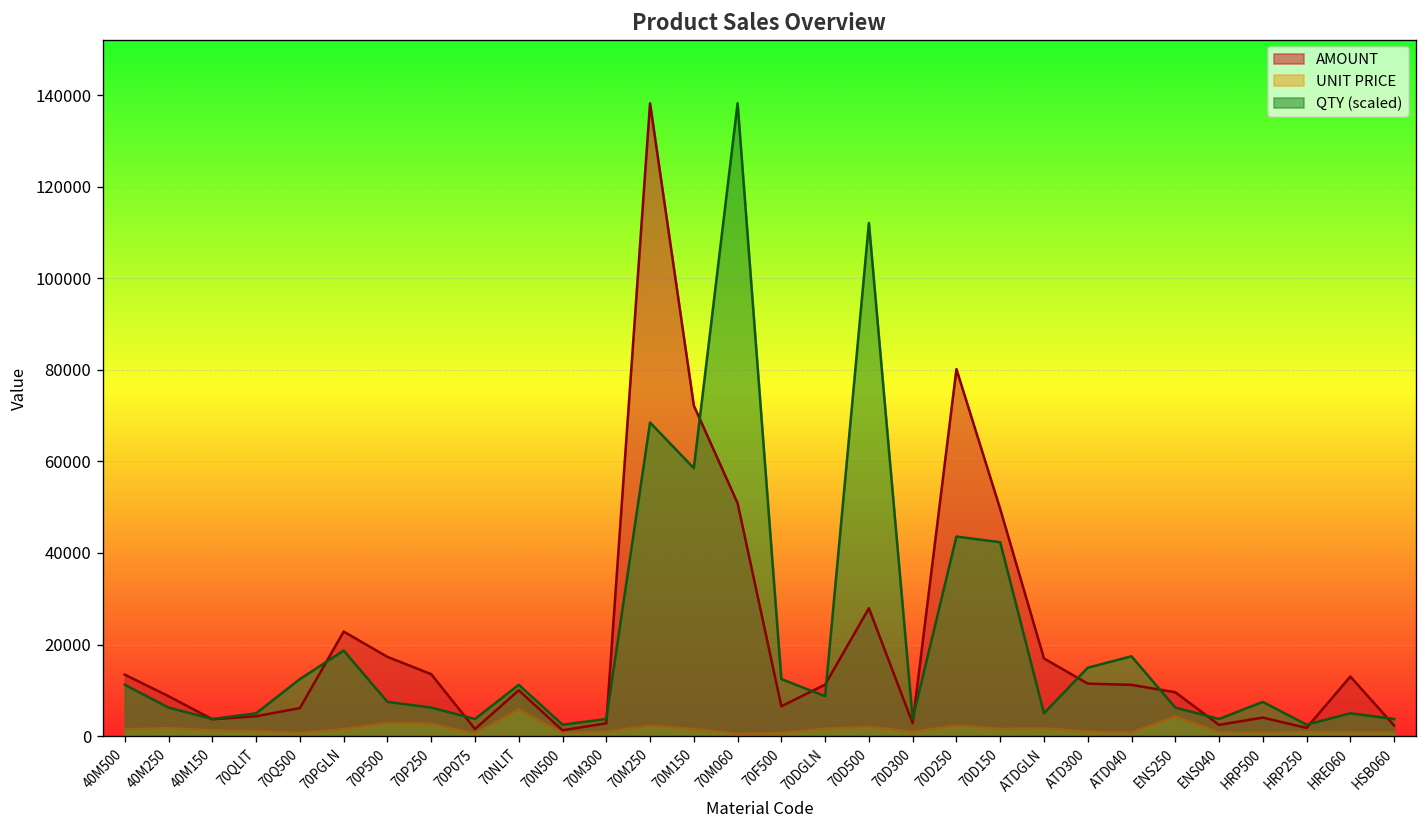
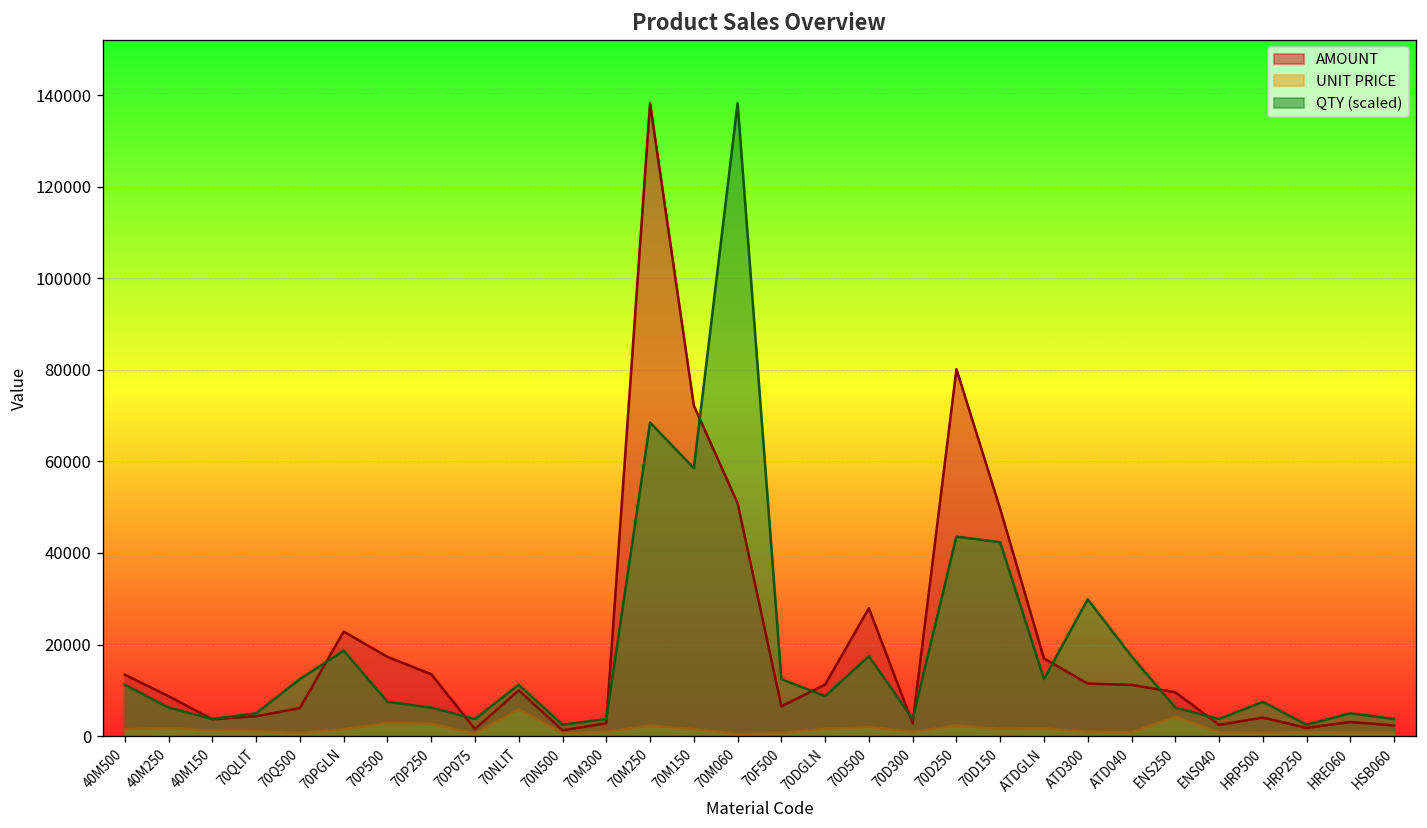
  {
    "AMOUNT": {
      "40M500": 13000,
      "40M250": 9000,
      "70Q500": 6000,
      "70PGLN": 23000,
      "70P500": 17000,
      "70P250": 14000,
      "70P075": 2000,
      "70NLIT": 10000,
      "70M300": 3000,
      "70M250": 138000,
      "70M150": 72000,
      "70M060": 51000,
      "70F500": 7000,
      "70DGLN": 11000,
      "70D500": 28000,
      "70D300": 3000,
      "70D250": 80000,
      "70D150": 50000,
      "ATDGLN": 17000,
      "ATD300": 11000,
      "ATD040": 11000,
      "ENS250": 10000,
      "ENS040": 2000,
      "HRP500": 4000,
      "HRP250": 2000,
-     "HRE060": 13000,
+     "HRE060": 3000,
      "HSB060": 2000
    },
    "UNIT PRICE": {
      "40M500": 1000,
      "40M250": 2000,
      "40M150": 1000,
      "70QLIT": 1000,
      "70Q500": 1000,
      "70PGLN": 2000,
      "70P500": 3000,
      "70P250": 3000,
      "70P075": 1000,
      "70NLIT": 6000,
      "70M300": 1000,
      "70M250": 2000,
      "70M150": 2000,
      "70M060": 0,
      "70F500": 1000,
      "70DGLN": 2000,
      "70D500": 2000,
      "70D300": 1000,
      "70D250": 2000,
      "70D150": 2000,
      "ATDGLN": 2000,
      "ATD300": 1000,
      "ATD040": 1000,
      "ENS250": 4000,
      "ENS040": 1000,
      "HRP500": 1000,
      "HRP250": 1000,
      "HRE060": 1000,
      "HSB060": 1000
    },
    "QTY (scaled)": {
      "40M500": 11000,
      "40M250": 6000,
      "70Q500": 12000,
      "70PGLN": 19000,
      "70P500": 7000,
      "70P250": 6000,
      "70P075": 4000,
      "70NLIT": 11000,
      "70N500": 2000,
      "70M300": 4000,
      "70M250": 68000,
      "70M150": 59000,
      "70M060": 138000,
      "70F500": 12000,
      "70DGLN": 9000,
-     "70D500": 112000,
+     "70D500": 17000,
      "70D300": 4000,
      "70D250": 44000,
      "70D150": 42000,
-     "ATDGLN": 5000,
-     "ATD300": 15000,
+     "ATDGLN": 12000,
+     "ATD300": 30000,
      "ATD040": 17000,
      "ENS250": 6000,
      "ENS040": 4000,
      "HRP500": 7000,
      "HRP250": 2000,
      "HRE060": 5000,
      "HSB060": 4000
    }
  }
